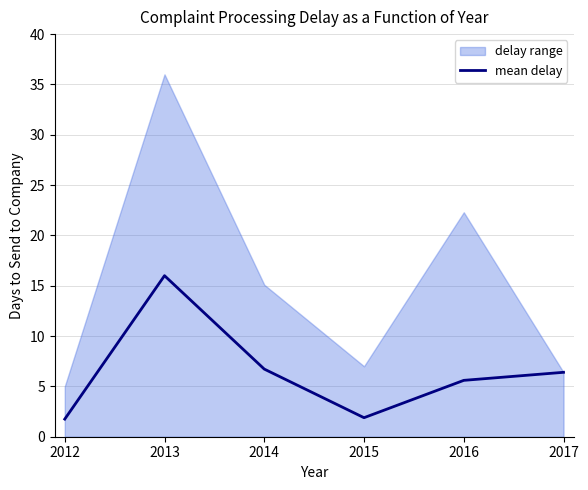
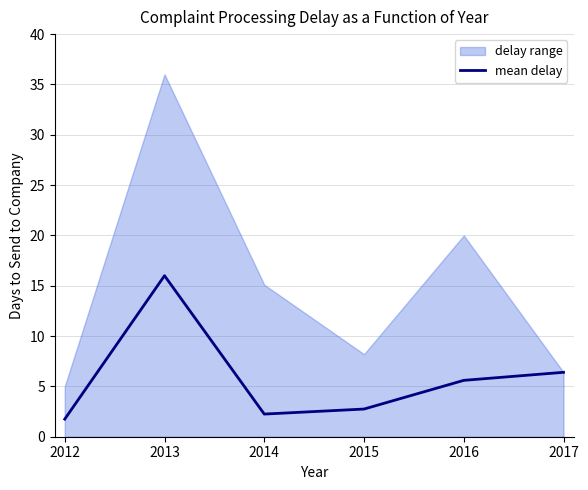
  {
    "mean delay": {
      "2012": 1.8,
      "2013": 16.0,
-     "2014": 6.7,
-     "2015": 1.9,
+     "2014": 2.3,
+     "2015": 2.8,
      "2016": 5.6
    },
    "delay range": {
      "2012": 5.0,
      "2013": 36.0,
      "2014": 15.1,
-     "2015": 7.0,
-     "2016": 22.3
+     "2015": 8.2,
+     "2016": 20.0
    }
  }
